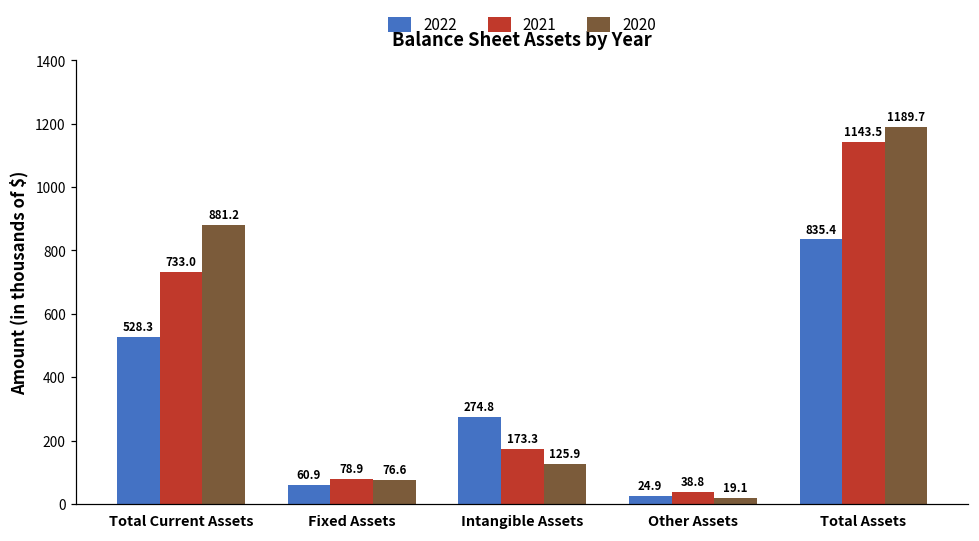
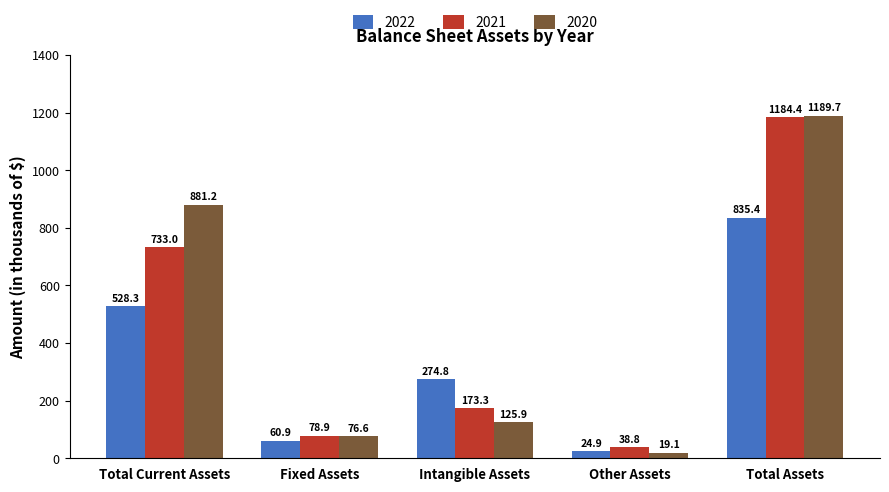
  {
    "2022": {
      "Total Current Assets": 528.3,
      "Fixed Assets": 60.9,
      "Intangible Assets": 274.8,
      "Other Assets": 24.9,
      "Total Assets": 835.4
    },
    "2021": {
      "Total Current Assets": 733.0,
      "Fixed Assets": 78.9,
      "Intangible Assets": 173.3,
      "Other Assets": 38.8,
-     "Total Assets": 1143.5
+     "Total Assets": 1184.4
    },
    "2020": {
      "Total Current Assets": 881.2,
      "Fixed Assets": 76.6,
      "Intangible Assets": 125.9,
      "Other Assets": 19.1,
      "Total Assets": 1189.7
    }
  }
